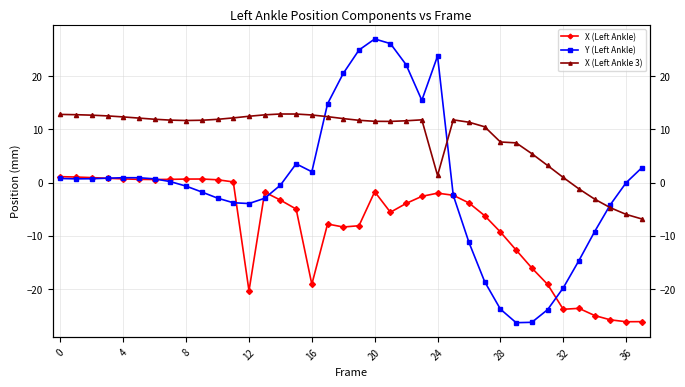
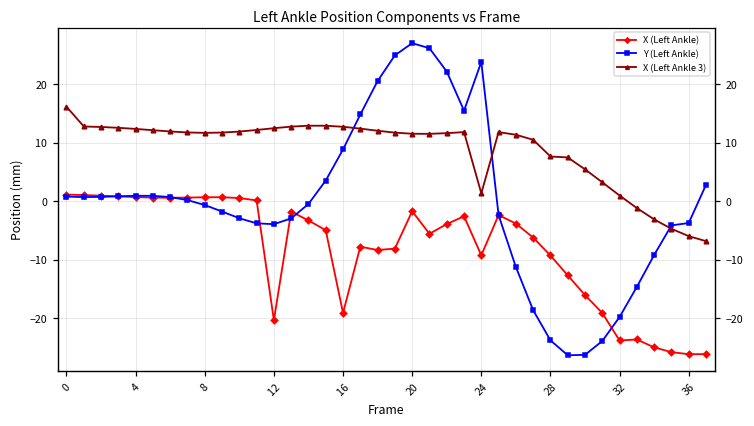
  {
    "X (Left Ankle)": {
      "8": 1,
      "12": -20,
      "16": -19,
      "20": -2,
-     "24": -2,
+     "24": -9,
      "28": -9,
      "32": -24,
      "36": -26
    },
    "Y (Left Ankle)": {
      "8": -1,
      "12": -4,
-     "16": 2,
+     "16": 9,
      "20": 27,
      "24": 24,
      "28": -24,
      "32": -20,
-     "36": 0
+     "36": -4
    },
    "X (Left Ankle 3)": {
-     "0": 13,
+     "0": 16,
      "4": 12,
      "8": 12,
      "12": 12,
      "16": 13,
      "20": 12,
      "24": 1,
      "28": 8,
      "32": 1,
      "36": -6
    }
  }
